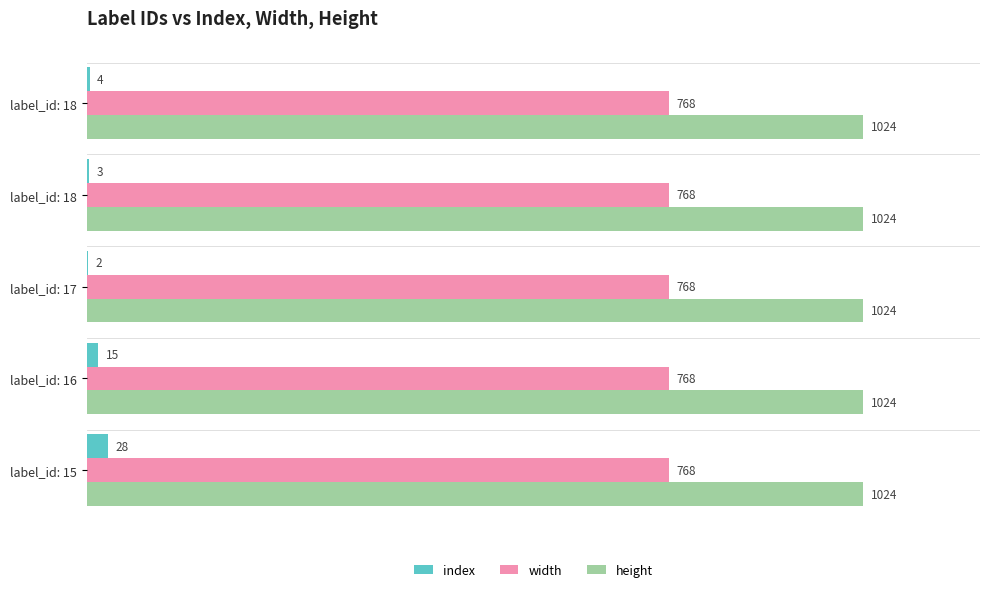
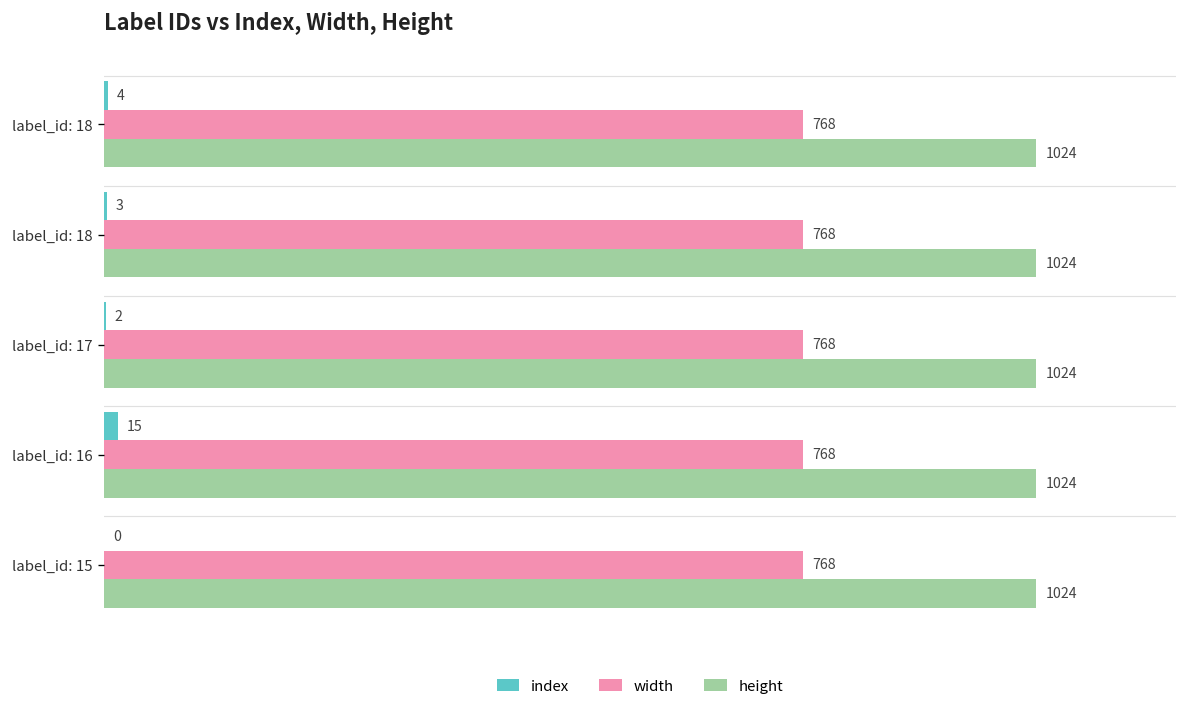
  {
    "index": {
      "label_id: 17": 2,
      "label_id: 16": 15,
-     "label_id: 15": 28
+     "label_id: 15": 0
    },
    "width": {
      "label_id: 17": 768,
      "label_id: 16": 768,
      "label_id: 15": 768
    },
    "height": {
      "label_id: 17": 1024,
      "label_id: 16": 1024,
      "label_id: 15": 1024
    }
  }
